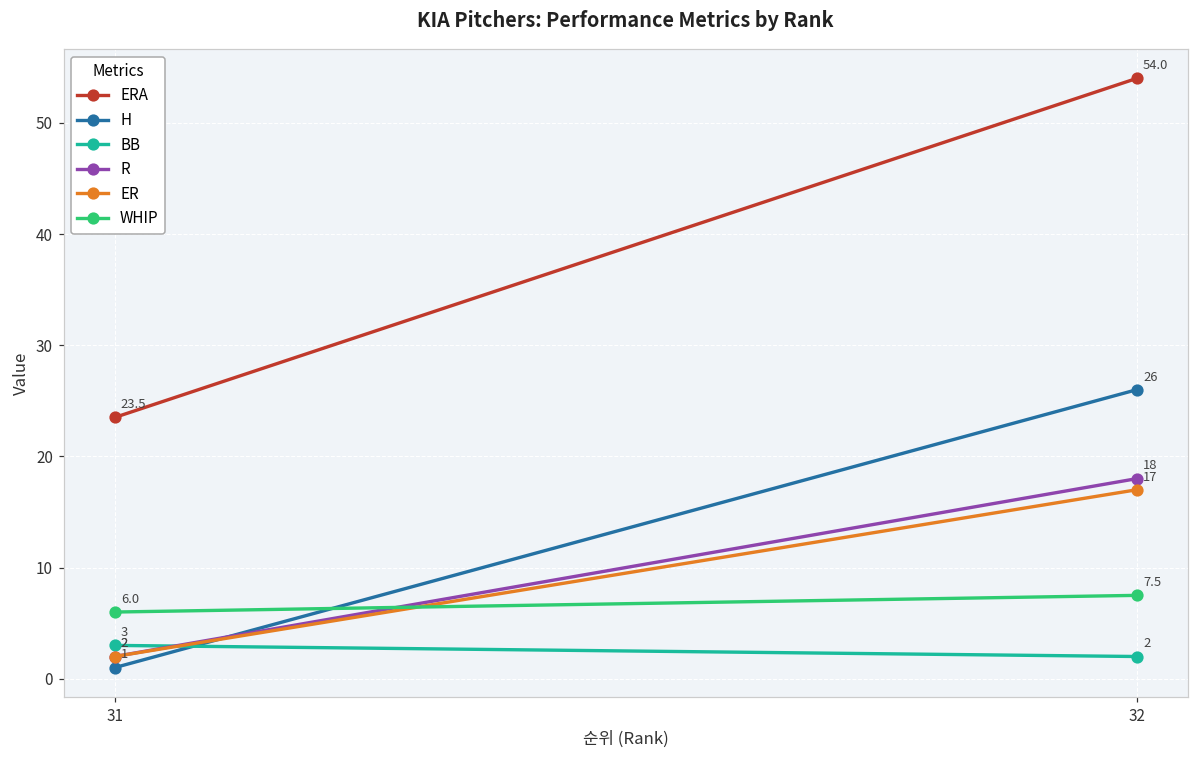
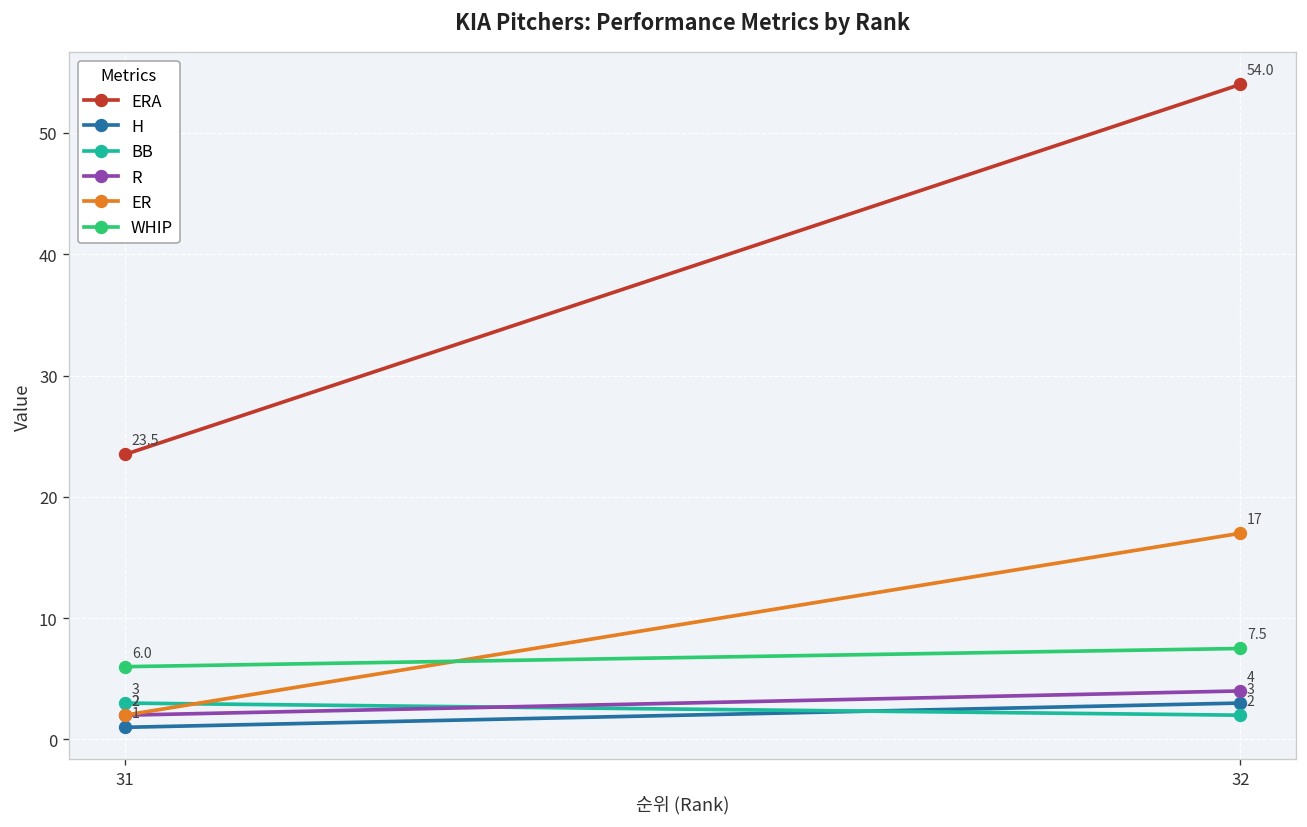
  {
    "ERA": {
      "31": 23.5,
      "32": 54.0
    },
    "H": {
-     "32": 26
+     "32": 3
    },
    "R": {
-     "32": 18
+     "32": 4
    },
    "ER": {
      "32": 17
    }
  }
